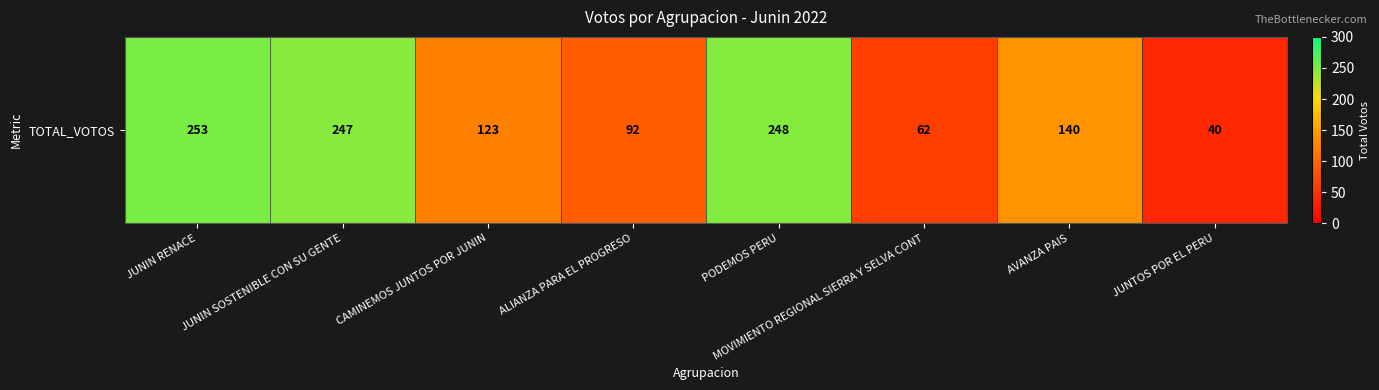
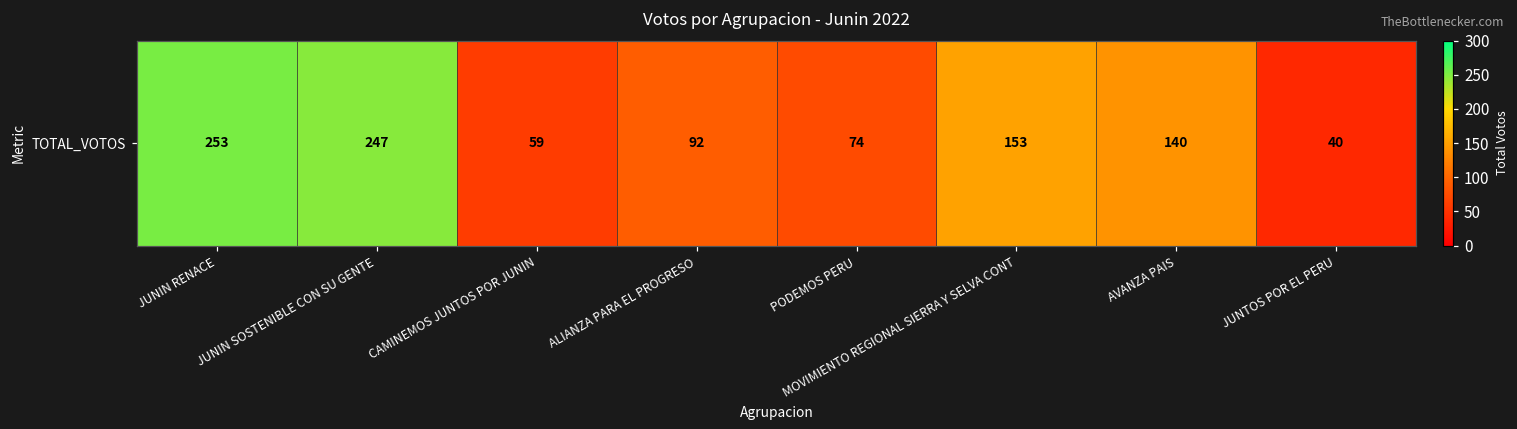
  {
    "TOTAL_VOTOS": {
      "JUNIN RENACE": 253,
      "JUNIN SOSTENIBLE CON SU GENTE": 247,
-     "CAMINEMOS JUNTOS POR JUNIN": 123,
+     "CAMINEMOS JUNTOS POR JUNIN": 59,
      "ALIANZA PARA EL PROGRESO": 92,
-     "PODEMOS PERU": 248,
-     "MOVIMIENTO REGIONAL SIERRA Y SELVA CONT": 62,
+     "PODEMOS PERU": 74,
+     "MOVIMIENTO REGIONAL SIERRA Y SELVA CONT": 153,
      "AVANZA PAIS": 140,
      "JUNTOS POR EL PERU": 40
    }
  }
